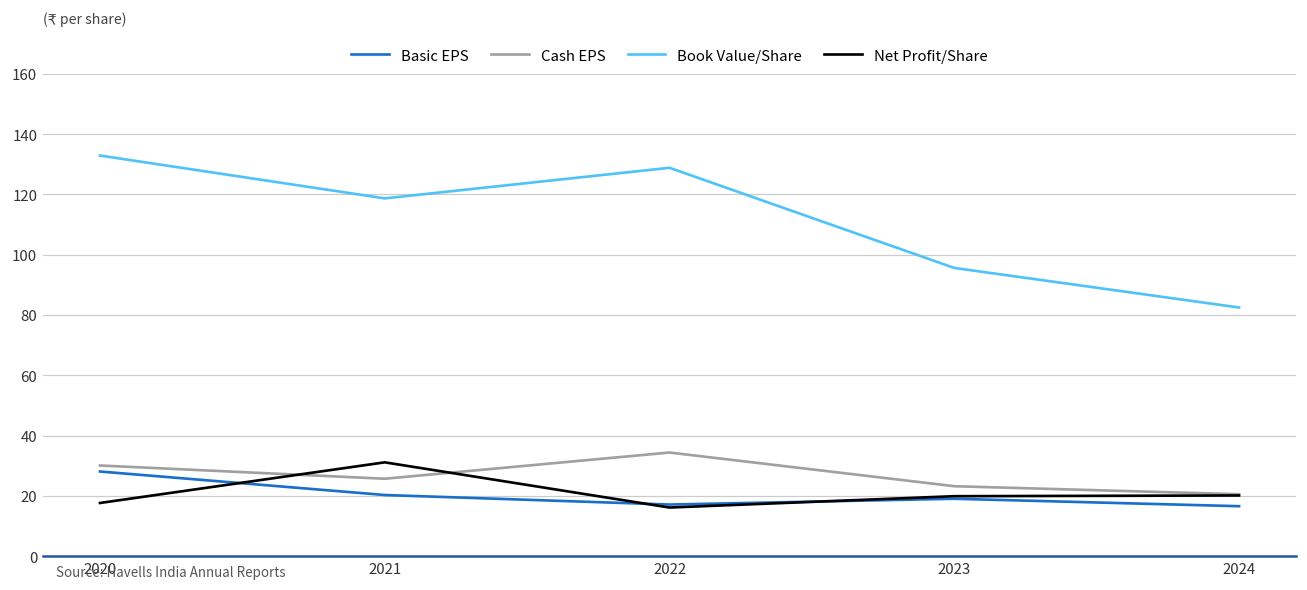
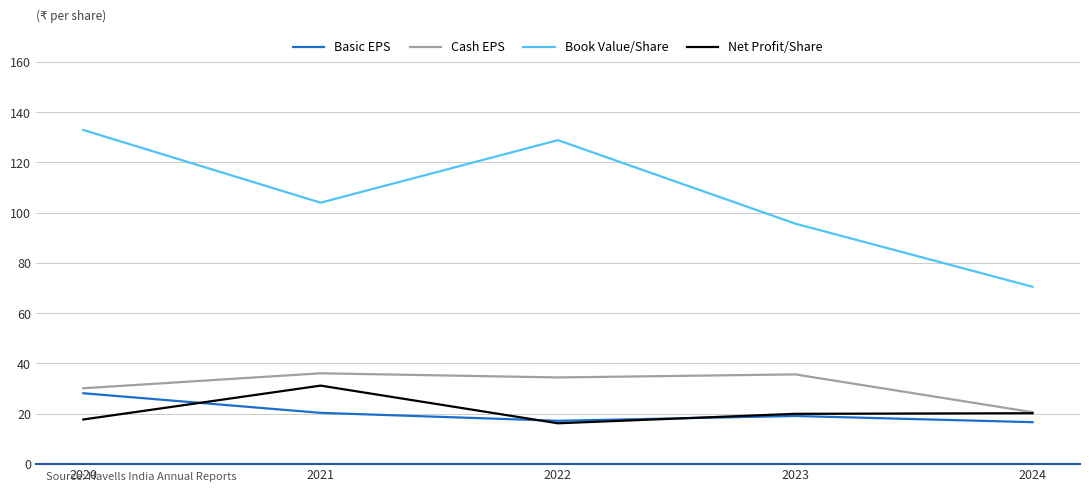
  {
    "Basic EPS": {
      "2020": 28,
      "2021": 20,
      "2024": 17
    },
    "Cash EPS": {
      "2020": 30,
-     "2021": 26,
+     "2021": 36,
      "2022": 34,
-     "2023": 23
+     "2023": 36
    },
    "Book Value/Share": {
      "2020": 133,
-     "2021": 119,
+     "2021": 104,
      "2022": 129,
      "2023": 96,
-     "2024": 83
+     "2024": 71
    },
    "Net Profit/Share": {
      "2020": 18,
      "2021": 31
    }
  }
